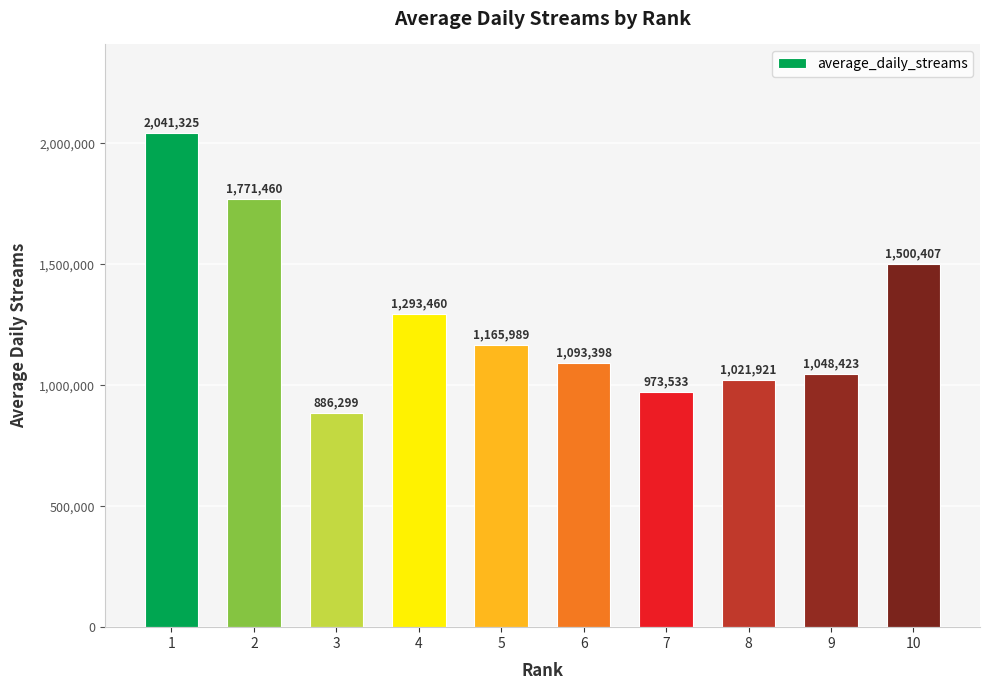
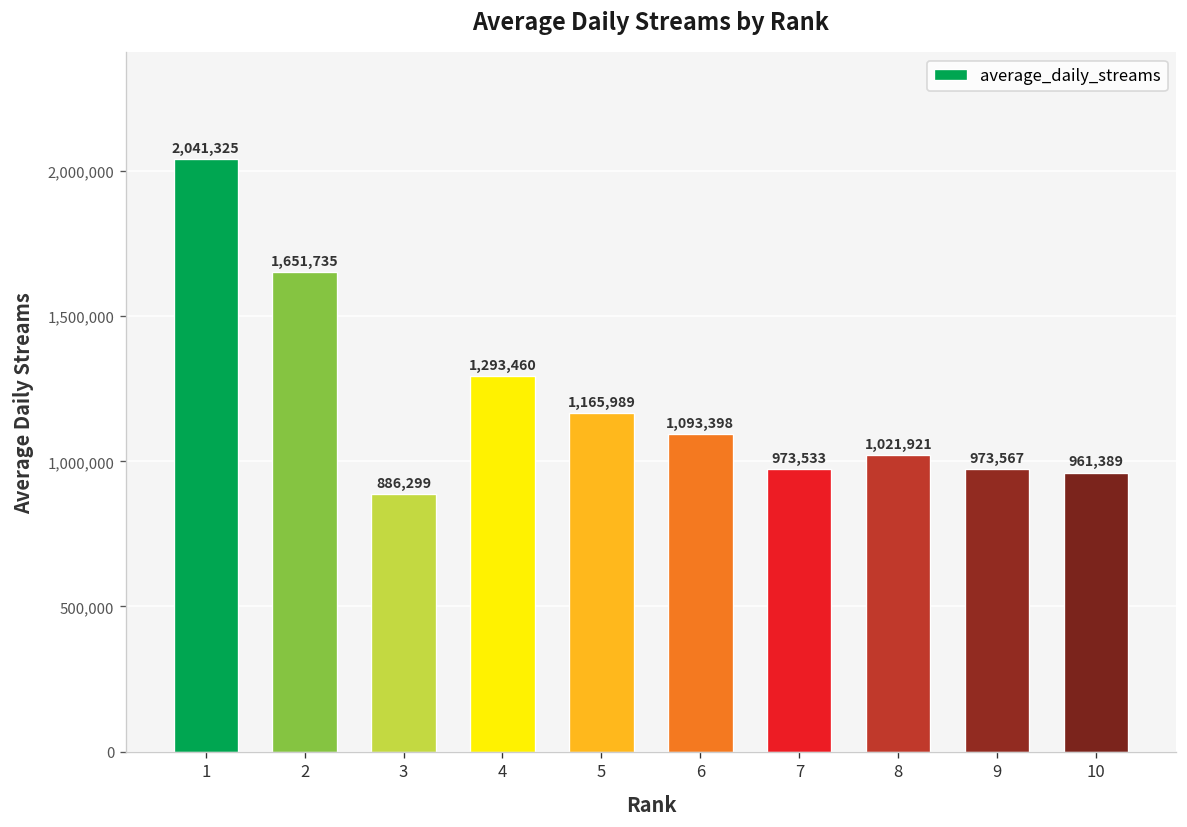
  {
    "1": "2,041,325",
-   "2": "1,771,460",
+   "2": "1,651,735",
    "3": "886,299",
    "4": "1,293,460",
    "5": "1,165,989",
    "6": "1,093,398",
    "7": "973,533",
    "8": "1,021,921",
-   "9": "1,048,423",
-   "10": "1,500,407"
+   "9": "973,567",
+   "10": "961,389"
  }
